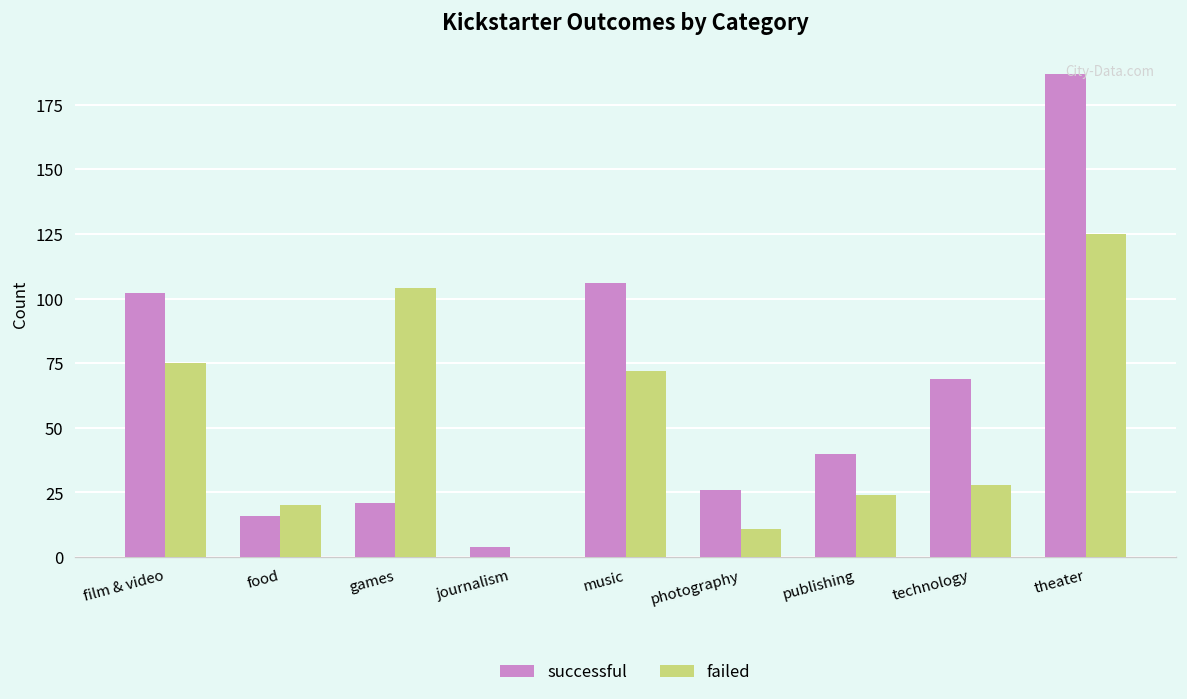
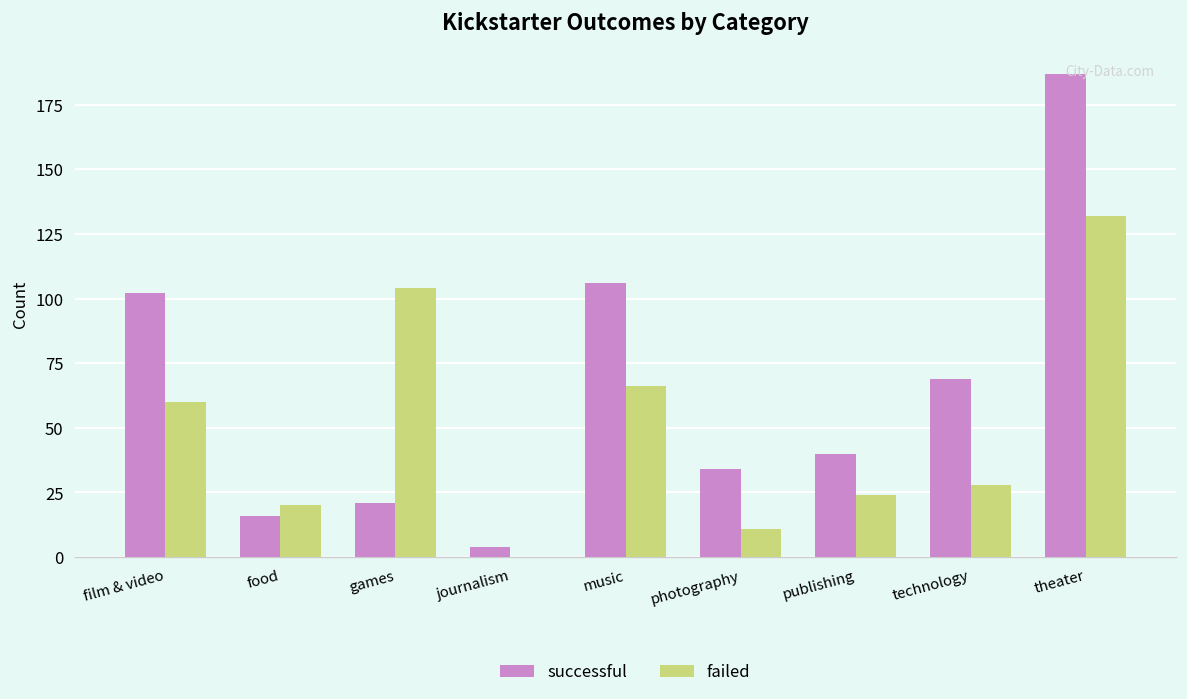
  {
    "successful": {
      "film & video": 102,
      "food": 16,
      "games": 21,
      "journalism": 4,
      "music": 106,
-     "photography": 26,
+     "photography": 34,
      "publishing": 40,
      "technology": 69,
      "theater": 187
    },
    "failed": {
-     "film & video": 75,
+     "film & video": 60,
      "food": 20,
      "games": 104,
      "journalism": 0,
-     "music": 72,
+     "music": 66,
      "photography": 11,
      "publishing": 24,
      "technology": 28,
-     "theater": 125
+     "theater": 132
    }
  }
